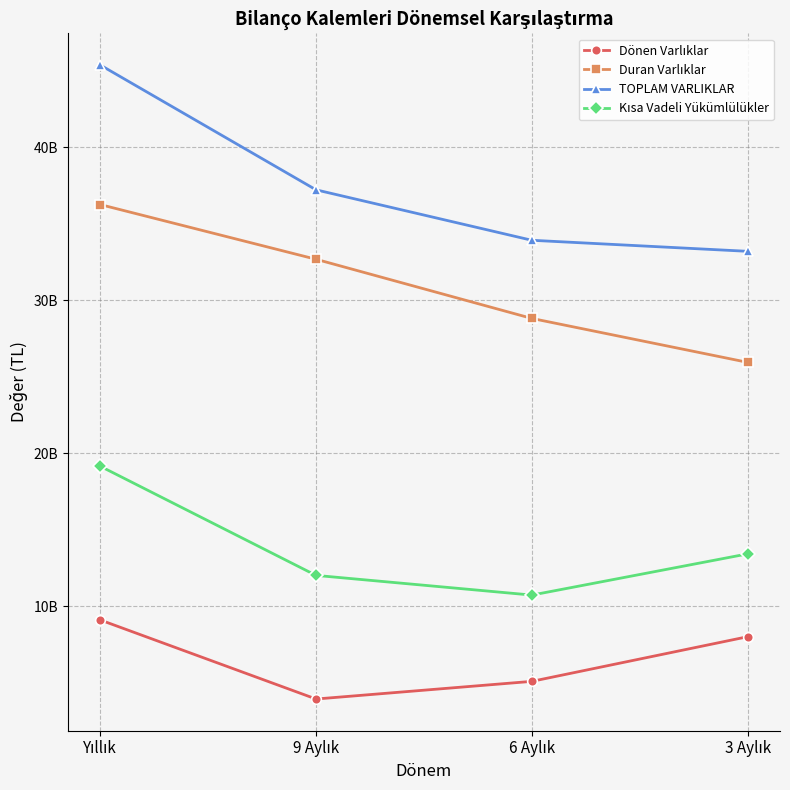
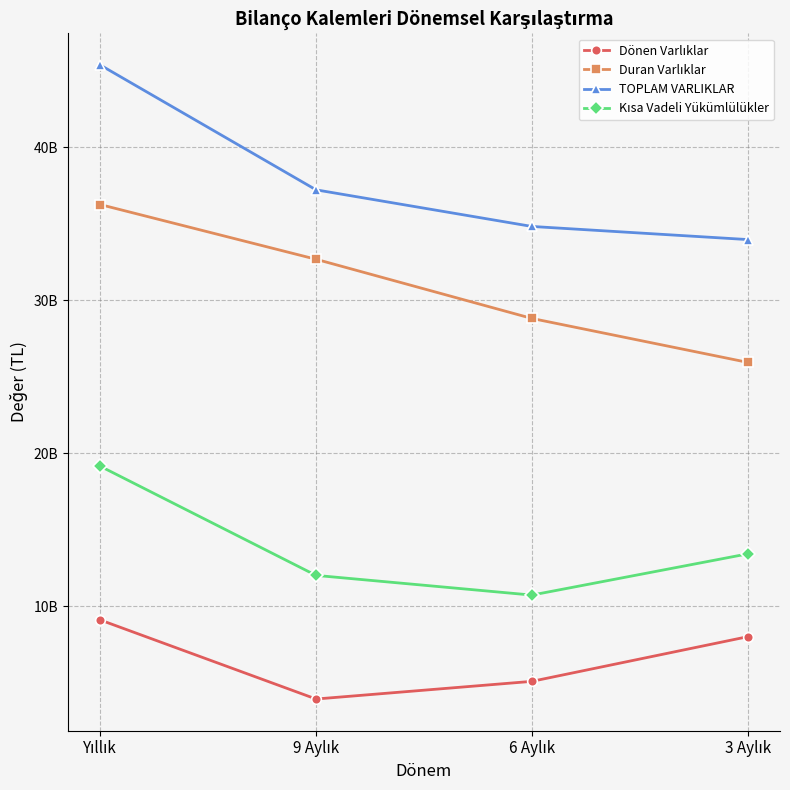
  {
    "TOPLAM VARLIKLAR": {
      "Yıllık": 45400000000,
      "9 Aylık": 37200000000,
-     "6 Aylık": 33900000000,
-     "3 Aylık": 33200000000
+     "6 Aylık": 34800000000,
+     "3 Aylık": 34000000000
    },
    "Kısa Vadeli Yükümlülükler": {
      "Yıllık": 19200000000,
      "9 Aylık": 12000000000,
      "6 Aylık": 10700000000,
      "3 Aylık": 13400000000
    }
  }
